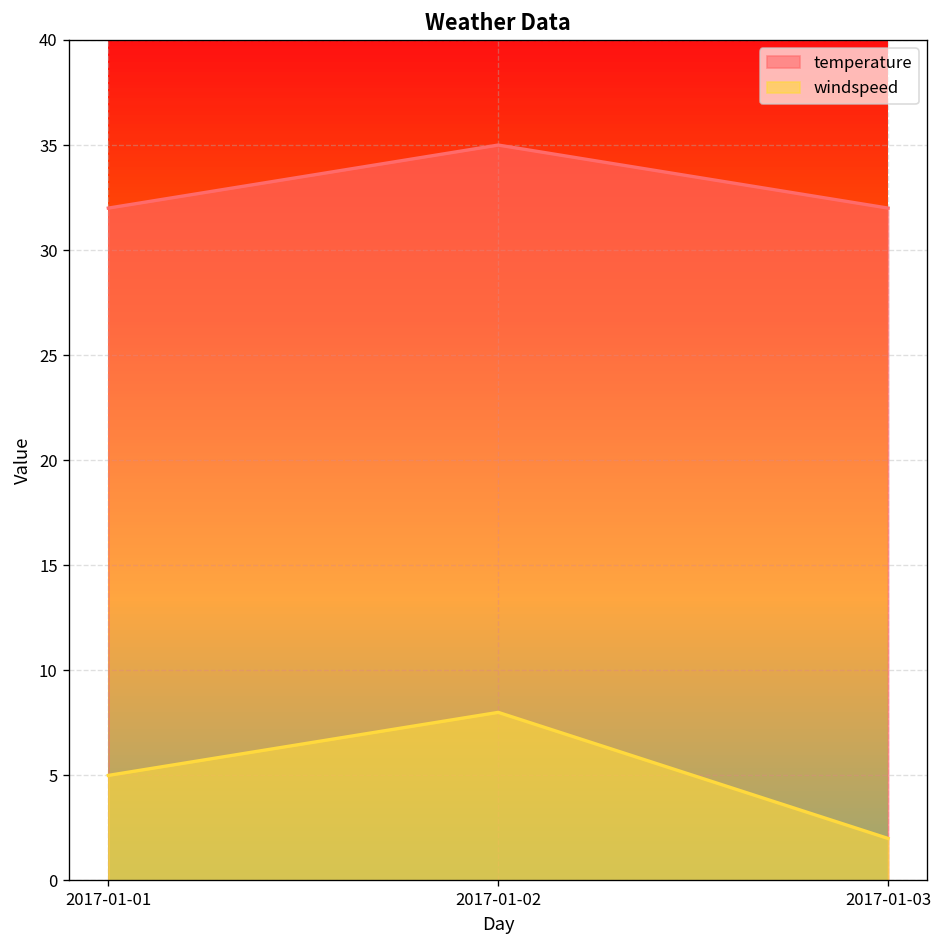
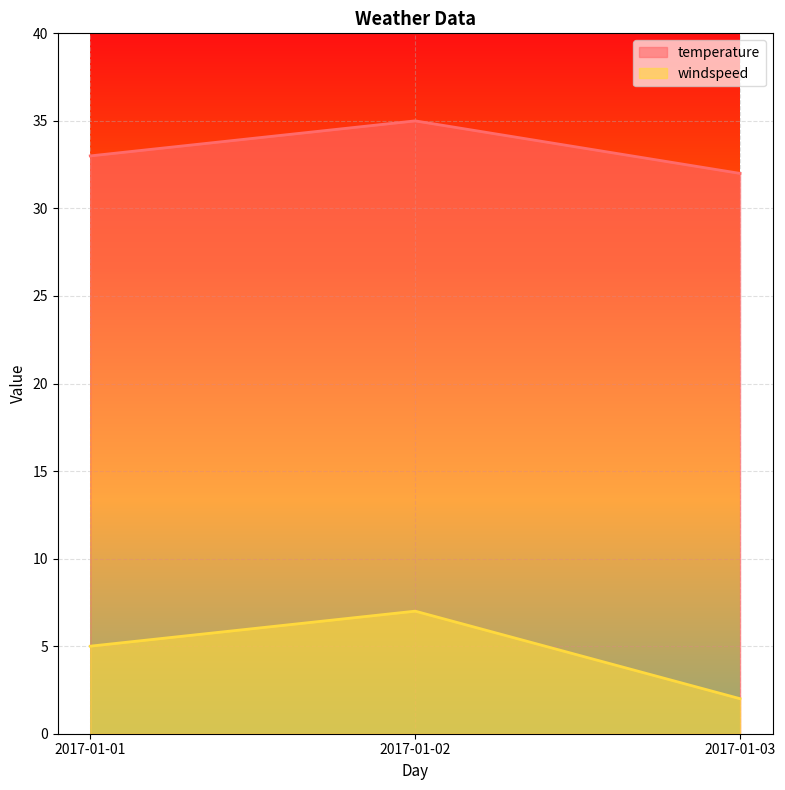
  {
    "temperature": {
-     "2017-01-01": 32,
+     "2017-01-01": 33,
      "2017-01-02": 35,
      "2017-01-03": 32
    },
    "windspeed": {
      "2017-01-01": 5,
-     "2017-01-02": 8,
+     "2017-01-02": 7,
      "2017-01-03": 2
    }
  }
